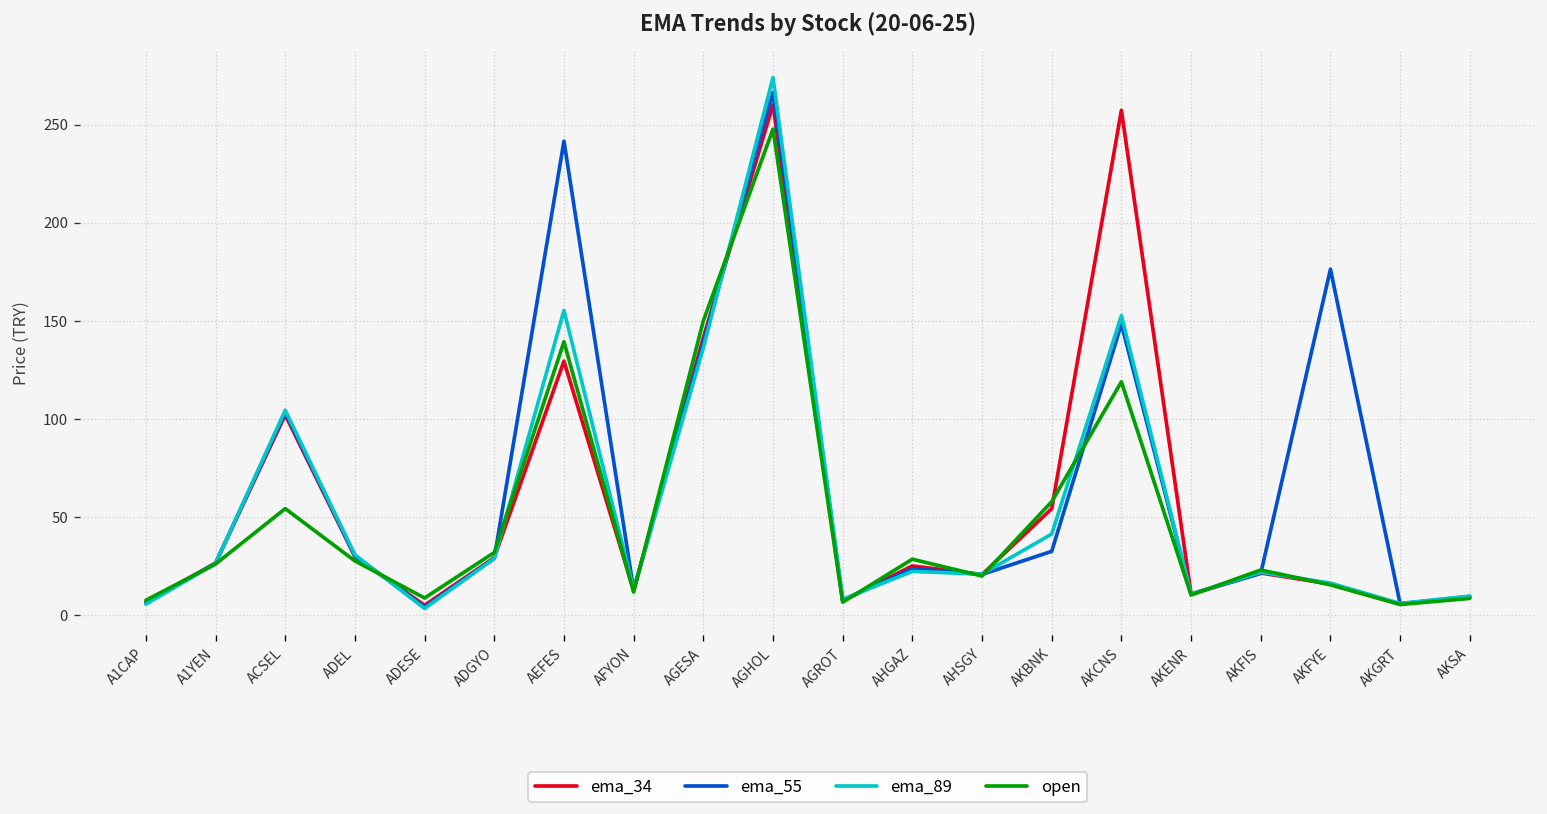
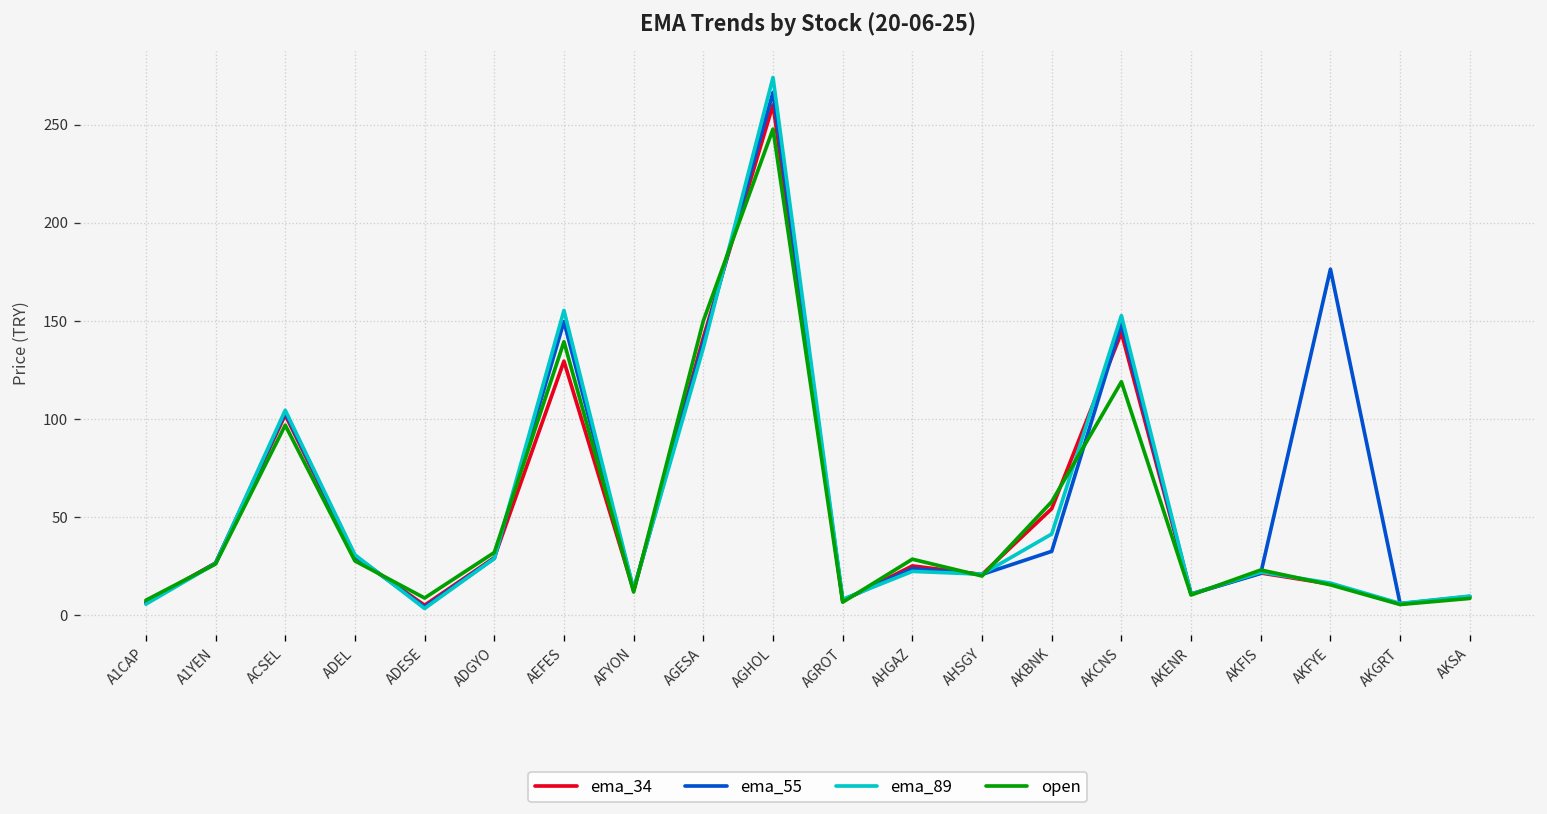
  {
    "ema_34": {
      "AEFES": 130,
      "AGESA": 141,
      "AGHOL": 260,
      "AKBNK": 54,
-     "AKCNS": 257
+     "AKCNS": 144
    },
    "ema_55": {
-     "AEFES": 242,
+     "AEFES": 150,
      "AGESA": 139,
      "AGHOL": 266,
      "AKBNK": 33,
      "AKCNS": 148,
      "AKFYE": 176
    },
    "ema_89": {
      "AEFES": 155,
      "AGESA": 136,
      "AGHOL": 274,
      "AKBNK": 41,
      "AKCNS": 153
    },
    "open": {
-     "ACSEL": 54,
+     "ACSEL": 97,
      "ADEL": 28,
      "ADESE": 9,
      "ADGYO": 32,
      "AEFES": 139,
      "AGESA": 150,
      "AGHOL": 248,
      "AHGAZ": 29,
      "AKBNK": 58,
      "AKCNS": 119
    }
  }
